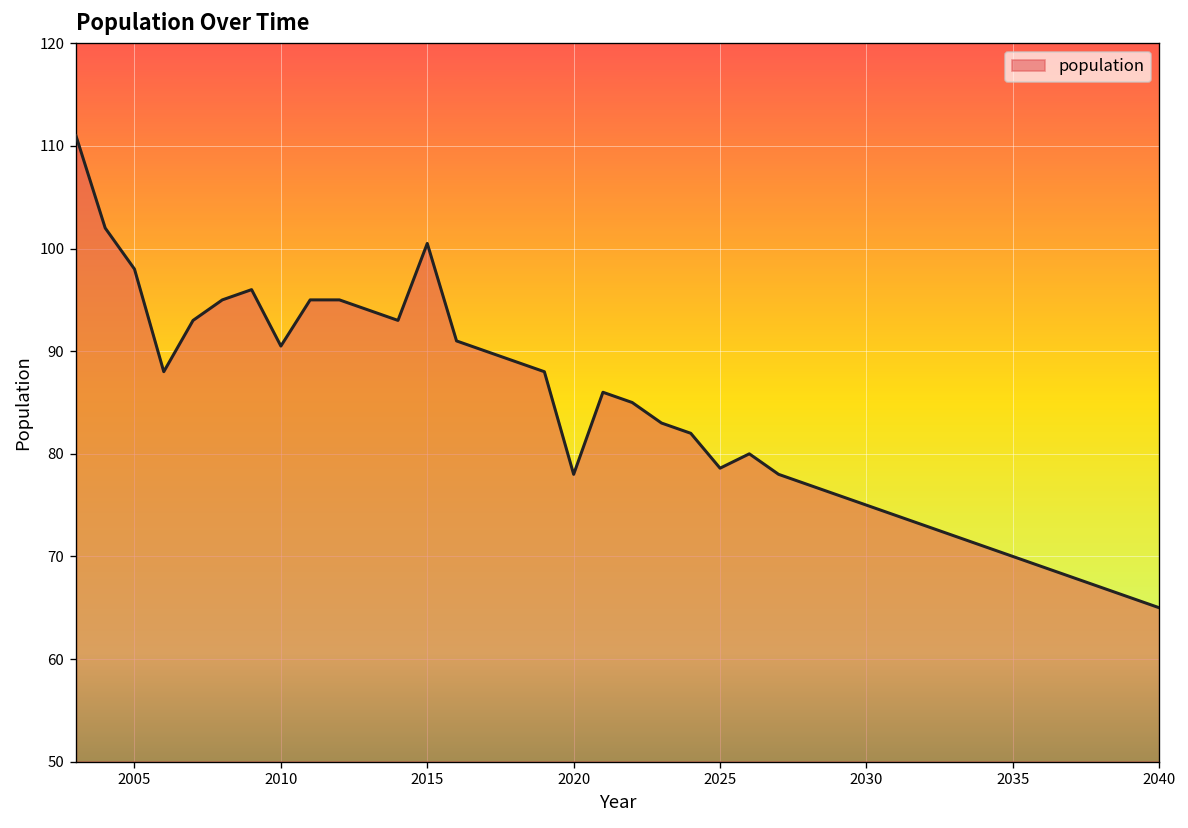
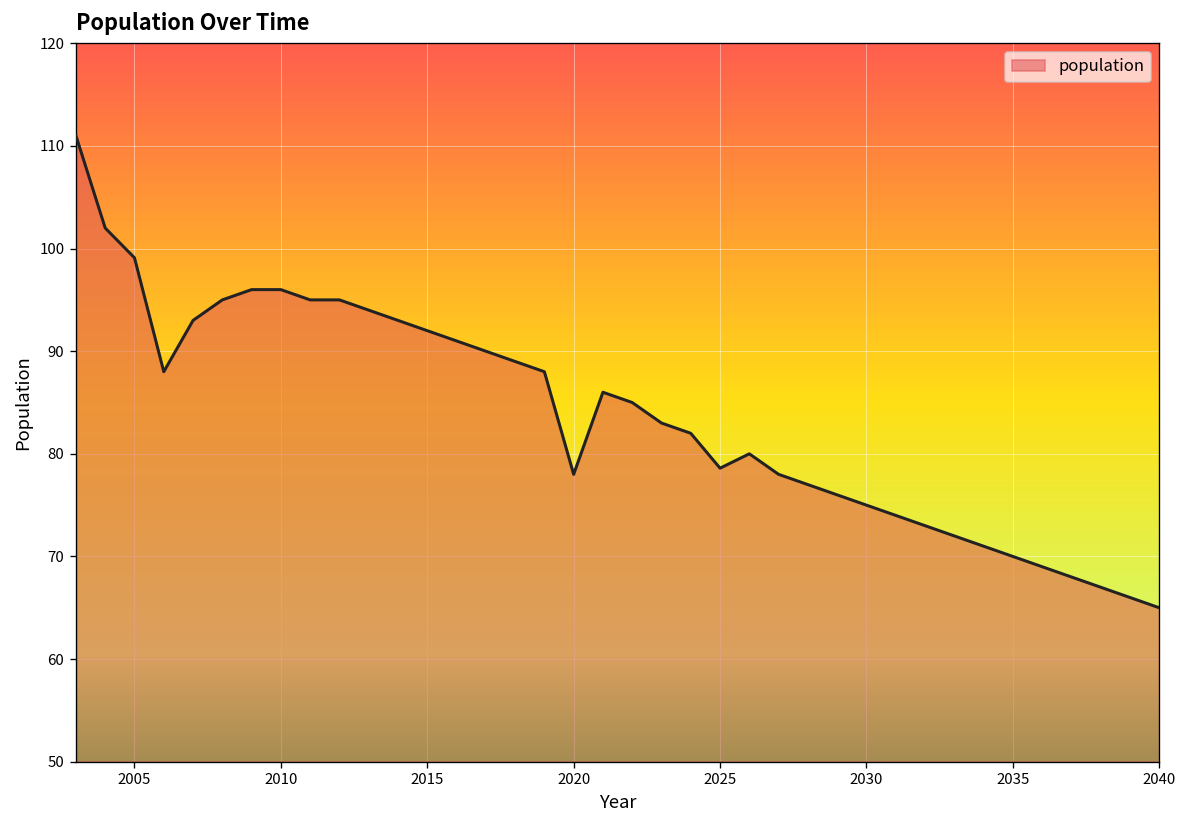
  {
-   "2005": 98,
-   "2010": 91,
-   "2015": 101,
+   "2005": 99,
+   "2010": 96,
+   "2015": 92,
    "2020": 78,
    "2025": 79,
    "2030": 75,
    "2035": 70,
    "2040": 65
  }
